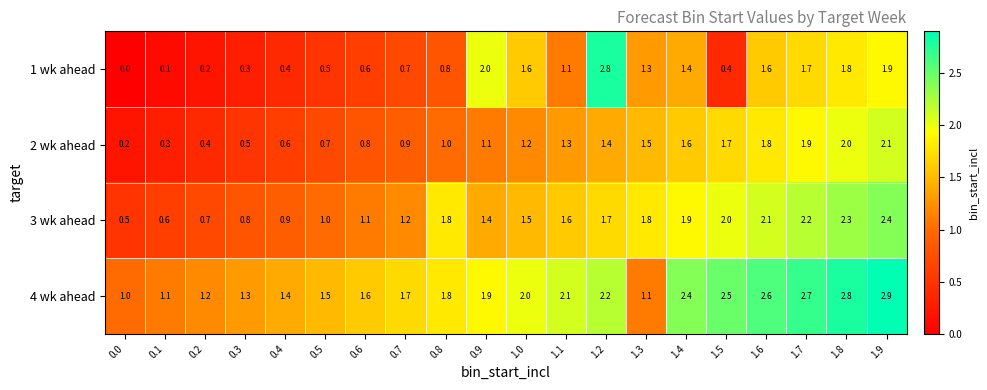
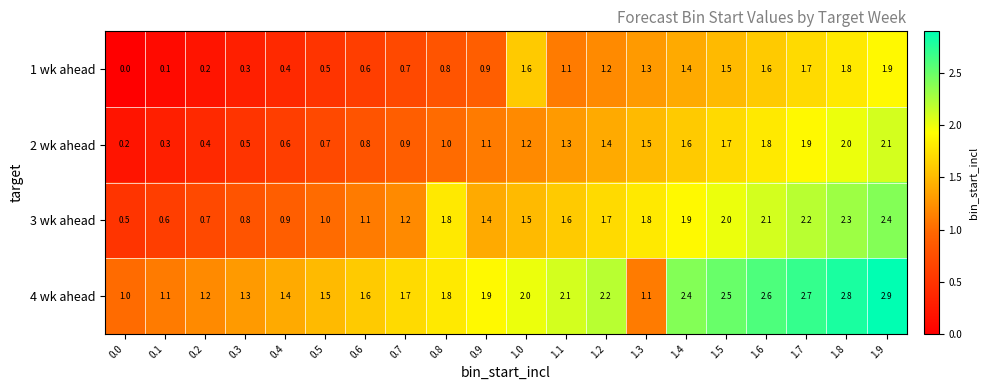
  {
    "1 wk ahead": {
      "0.0": 0.0,
      "0.1": 0.1,
      "0.2": 0.2,
      "0.3": 0.3,
      "0.4": 0.4,
      "0.5": 0.5,
      "0.6": 0.6,
      "0.7": 0.7,
      "0.8": 0.8,
-     "0.9": 2.0,
+     "0.9": 0.9,
      "1.0": 1.6,
      "1.1": 1.1,
-     "1.2": 2.8,
+     "1.2": 1.2,
      "1.3": 1.3,
      "1.4": 1.4,
-     "1.5": 0.4,
+     "1.5": 1.5,
      "1.6": 1.6,
      "1.7": 1.7,
      "1.8": 1.8,
      "1.9": 1.9
    },
    "2 wk ahead": {
      "0.0": 0.2,
      "0.1": 0.3,
      "0.2": 0.4,
      "0.3": 0.5,
      "0.4": 0.6,
      "0.5": 0.7,
      "0.6": 0.8,
      "0.7": 0.9,
      "0.8": 1.0,
      "0.9": 1.1,
      "1.0": 1.2,
      "1.1": 1.3,
      "1.2": 1.4,
      "1.3": 1.5,
      "1.4": 1.6,
      "1.5": 1.7,
      "1.6": 1.8,
      "1.7": 1.9,
      "1.8": 2.0,
      "1.9": 2.1
    },
    "3 wk ahead": {
      "0.0": 0.5,
      "0.1": 0.6,
      "0.2": 0.7,
      "0.3": 0.8,
      "0.4": 0.9,
      "0.5": 1.0,
      "0.6": 1.1,
      "0.7": 1.2,
      "0.8": 1.8,
      "0.9": 1.4,
      "1.0": 1.5,
      "1.1": 1.6,
      "1.2": 1.7,
      "1.3": 1.8,
      "1.4": 1.9,
      "1.5": 2.0,
      "1.6": 2.1,
      "1.7": 2.2,
      "1.8": 2.3,
      "1.9": 2.4
    },
    "4 wk ahead": {
      "0.0": 1.0,
      "0.1": 1.1,
      "0.2": 1.2,
      "0.3": 1.3,
      "0.4": 1.4,
      "0.5": 1.5,
      "0.6": 1.6,
      "0.7": 1.7,
      "0.8": 1.8,
      "0.9": 1.9,
      "1.0": 2.0,
      "1.1": 2.1,
      "1.2": 2.2,
      "1.3": 1.1,
      "1.4": 2.4,
      "1.5": 2.5,
      "1.6": 2.6,
      "1.7": 2.7,
      "1.8": 2.8,
      "1.9": 2.9
    }
  }
